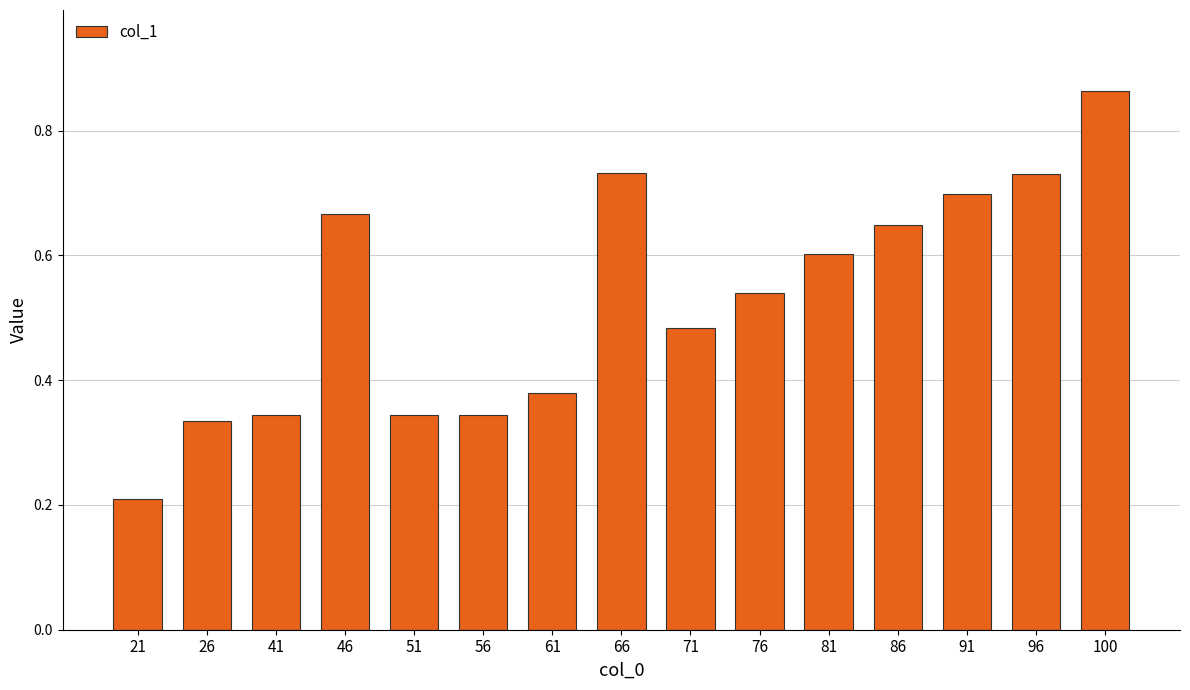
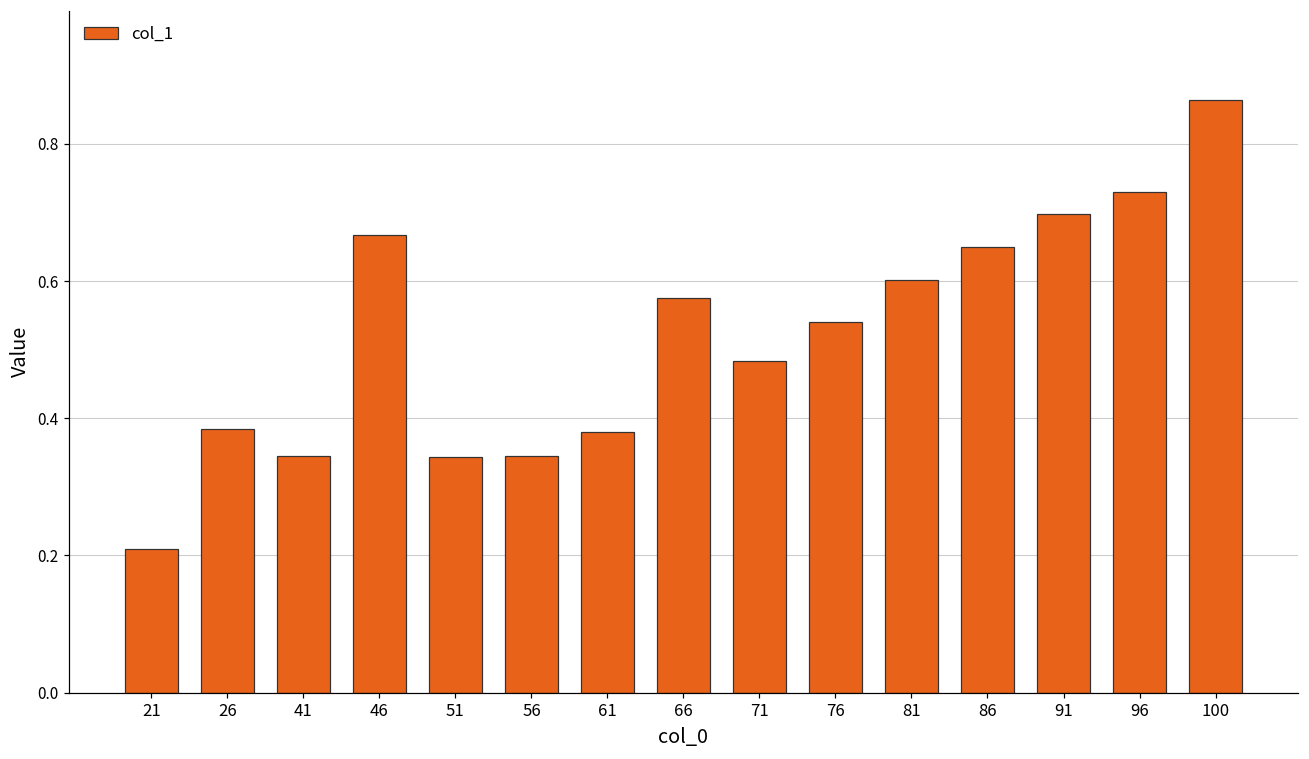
  {
    "21": 0.21,
-   "26": 0.33,
+   "26": 0.38,
    "41": 0.35,
    "46": 0.67,
    "51": 0.34,
    "56": 0.35,
    "61": 0.38,
-   "66": 0.73,
+   "66": 0.58,
    "71": 0.48,
    "76": 0.54,
    "81": 0.60,
    "86": 0.65,
    "91": 0.70,
    "96": 0.73,
    "100": 0.86
  }
